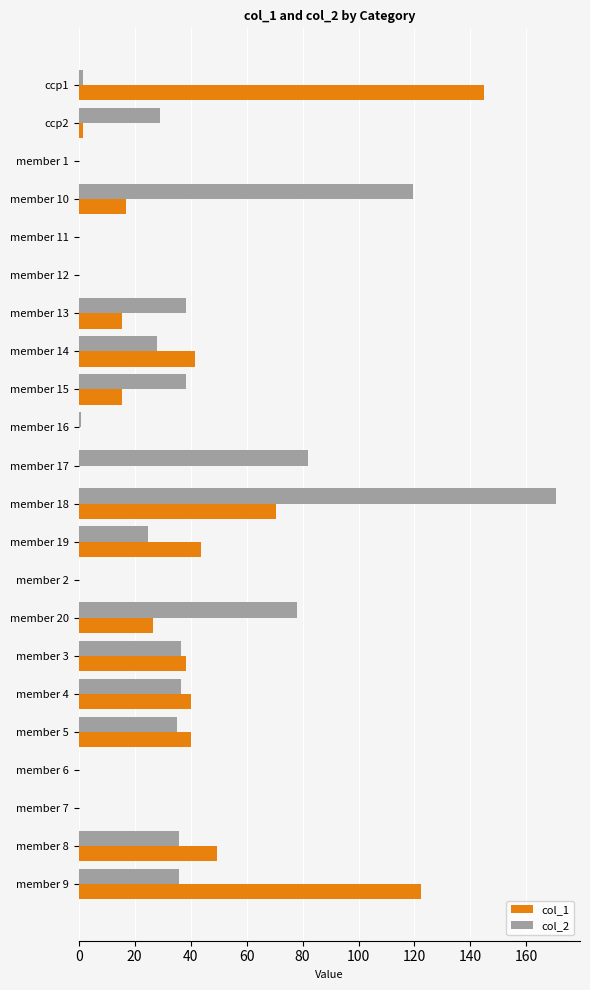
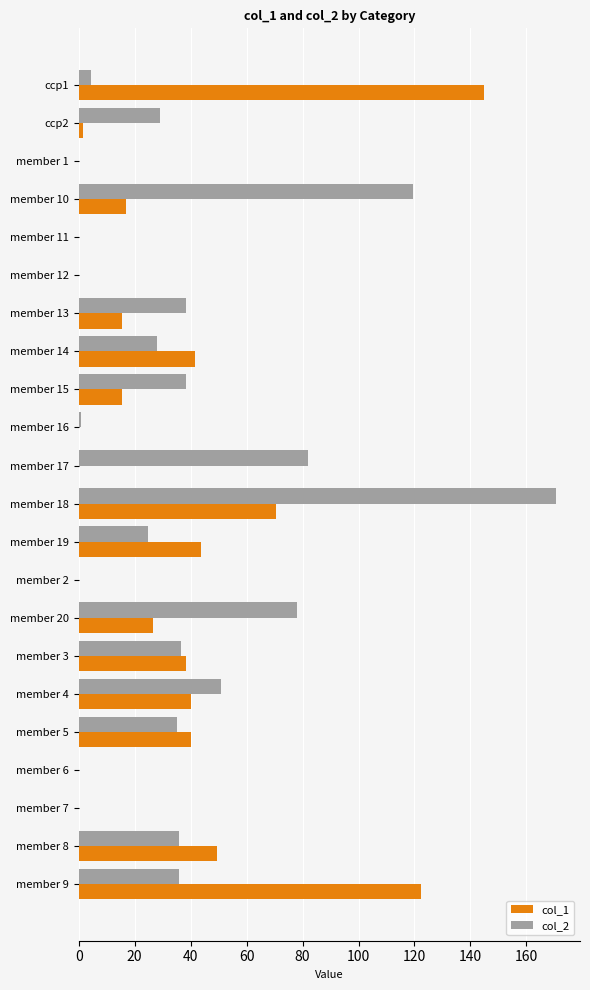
  {
    "col_1": {
      "ccp1": 145,
      "ccp2": 2,
      "member 1": 0,
      "member 10": 17,
      "member 11": 0,
      "member 12": 0,
      "member 13": 16,
      "member 14": 41,
      "member 15": 16,
      "member 16": 0,
      "member 17": 0,
      "member 18": 70,
      "member 19": 44,
      "member 2": 0,
      "member 20": 27,
      "member 3": 38,
      "member 4": 40,
      "member 5": 40,
      "member 6": 0,
      "member 7": 0,
      "member 8": 49,
      "member 9": 122
    },
    "col_2": {
-     "ccp1": 2,
+     "ccp1": 4,
      "ccp2": 29,
      "member 1": 0,
      "member 10": 120,
      "member 11": 0,
      "member 12": 0,
      "member 13": 38,
      "member 14": 28,
      "member 15": 38,
      "member 16": 1,
      "member 17": 82,
      "member 18": 171,
      "member 19": 25,
      "member 2": 0,
      "member 20": 78,
      "member 3": 37,
-     "member 4": 37,
+     "member 4": 51,
      "member 5": 35,
      "member 6": 0,
      "member 7": 0,
      "member 8": 36,
      "member 9": 36
    }
  }
